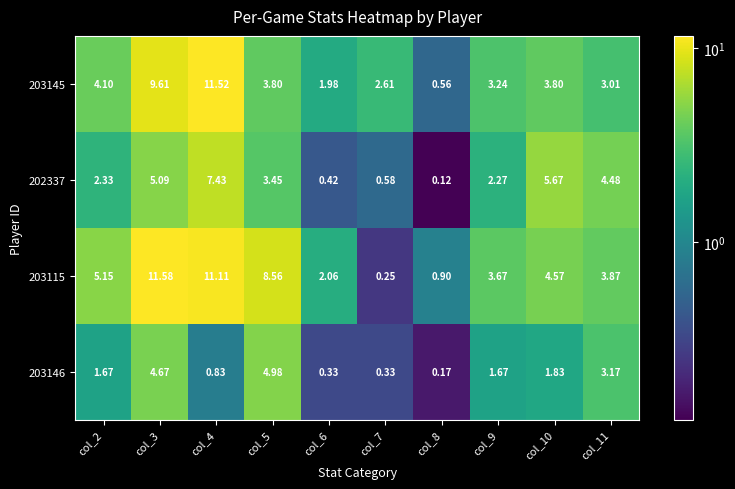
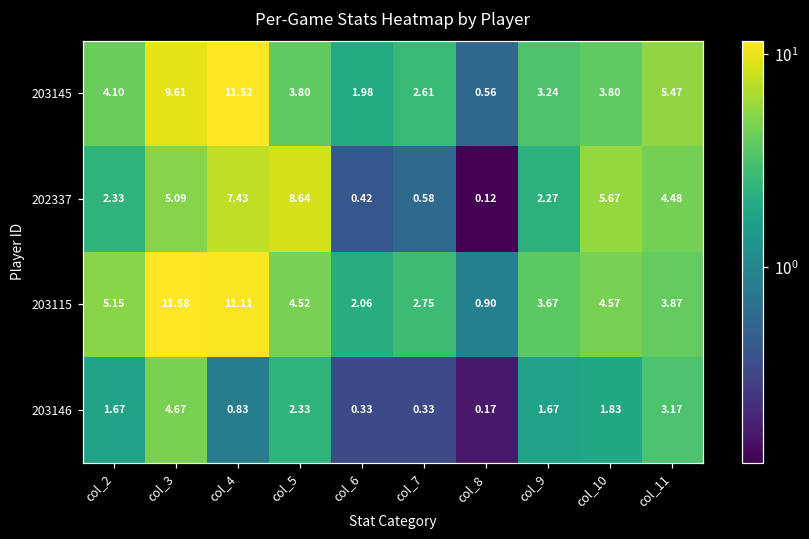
  {
    "203145": {
      "col_2": 4.10,
      "col_3": 9.61,
      "col_4": 11.52,
      "col_5": 3.80,
      "col_6": 1.98,
      "col_7": 2.61,
      "col_8": 0.56,
      "col_9": 3.24,
      "col_10": 3.80,
-     "col_11": 3.01
+     "col_11": 5.47
    },
    "202337": {
      "col_2": 2.33,
      "col_3": 5.09,
      "col_4": 7.43,
-     "col_5": 3.45,
+     "col_5": 8.64,
      "col_6": 0.42,
      "col_7": 0.58,
      "col_8": 0.12,
      "col_9": 2.27,
      "col_10": 5.67,
      "col_11": 4.48
    },
    "203115": {
      "col_2": 5.15,
      "col_3": 11.58,
      "col_4": 11.11,
-     "col_5": 8.56,
+     "col_5": 4.52,
      "col_6": 2.06,
-     "col_7": 0.25,
+     "col_7": 2.75,
      "col_8": 0.90,
      "col_9": 3.67,
      "col_10": 4.57,
      "col_11": 3.87
    },
    "203146": {
      "col_2": 1.67,
      "col_3": 4.67,
      "col_4": 0.83,
-     "col_5": 4.98,
+     "col_5": 2.33,
      "col_6": 0.33,
      "col_7": 0.33,
      "col_8": 0.17,
      "col_9": 1.67,
      "col_10": 1.83,
      "col_11": 3.17
    }
  }
